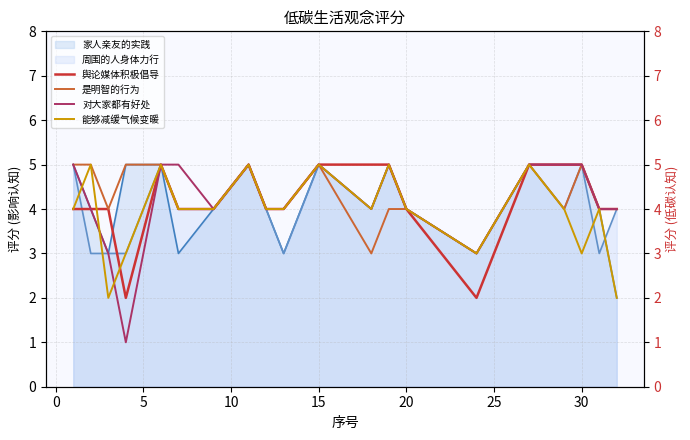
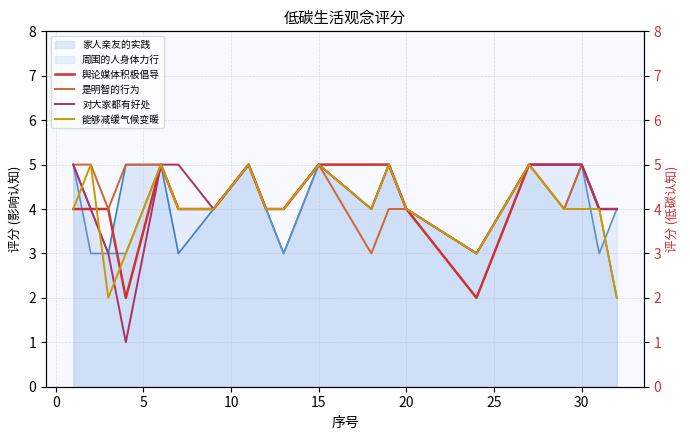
  {
    "能够减缓气候变暖": {
-     "30": 3
+     "30": 4
    }
  }
